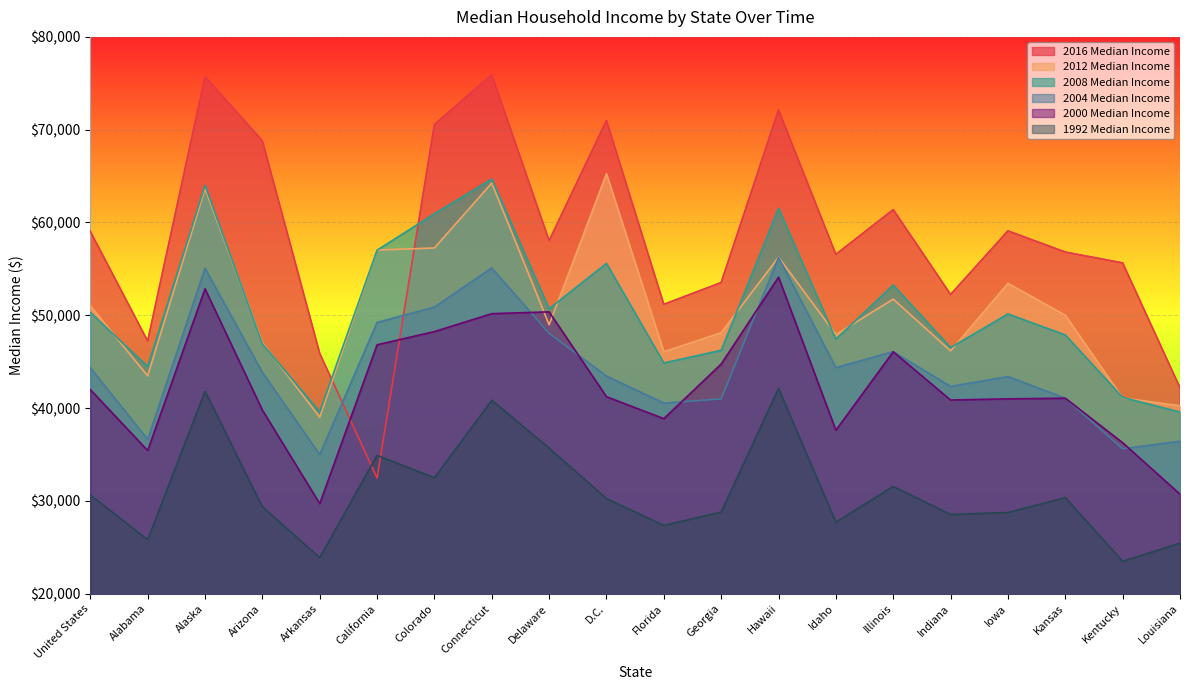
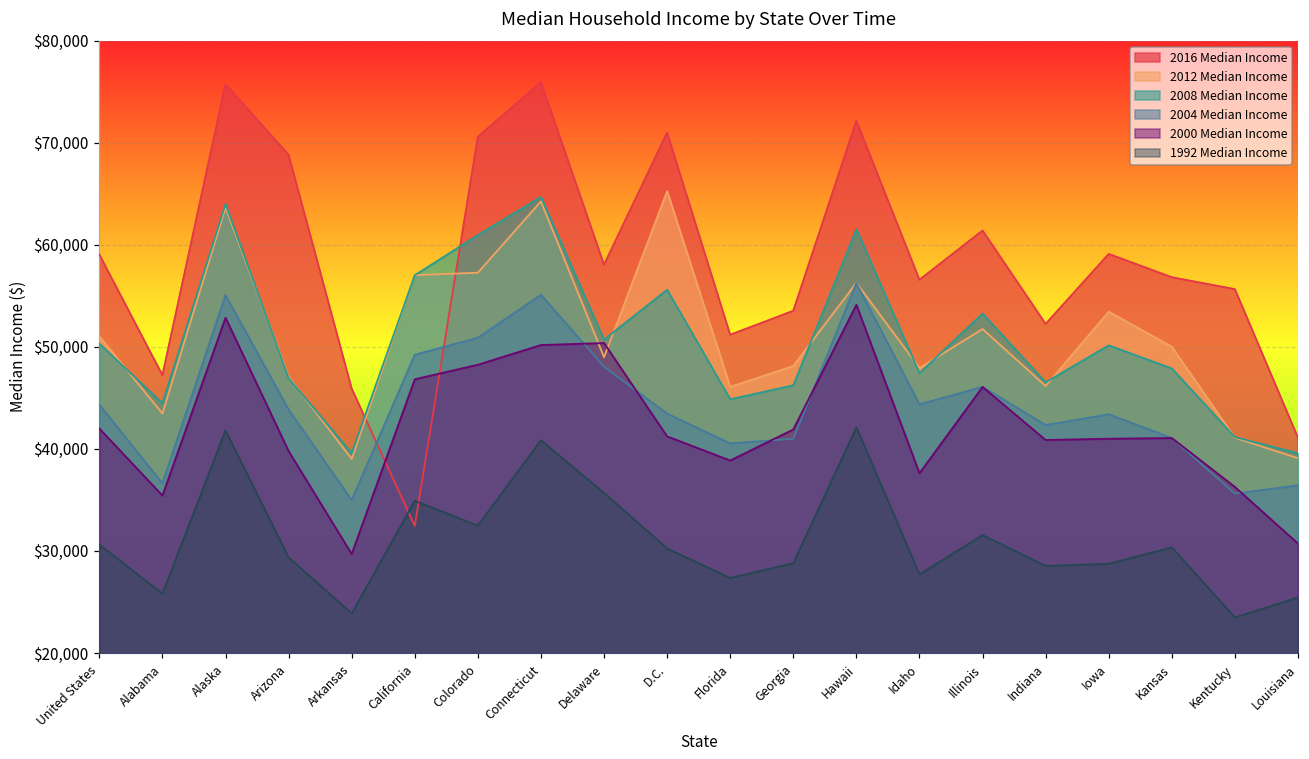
  {
    "2016 Median Income": {
      "United States": "$59,000",
      "Alabama": "$47,000",
      "Alaska": "$76,000",
      "Arizona": "$69,000",
      "Arkansas": "$46,000",
      "California": "$32,000",
      "Colorado": "$71,000",
      "Connecticut": "$76,000",
      "Delaware": "$58,000",
      "D.C.": "$71,000",
      "Florida": "$51,000",
      "Georgia": "$54,000",
      "Hawaii": "$72,000",
      "Idaho": "$57,000",
      "Illinois": "$61,000",
      "Indiana": "$52,000",
      "Iowa": "$59,000",
      "Kansas": "$57,000",
      "Kentucky": "$56,000",
-     "Louisiana": "$42,000"
+     "Louisiana": "$41,000"
    },
    "2012 Median Income": {
      "United States": "$51,000",
      "Alabama": "$43,000",
      "Alaska": "$64,000",
      "Arkansas": "$39,000",
      "Colorado": "$57,000",
      "Connecticut": "$64,000",
      "Delaware": "$49,000",
      "D.C.": "$65,000",
      "Florida": "$46,000",
      "Georgia": "$48,000",
      "Idaho": "$48,000",
      "Illinois": "$52,000",
      "Indiana": "$46,000",
      "Iowa": "$53,000",
      "Kansas": "$50,000",
-     "Louisiana": "$40,000"
+     "Louisiana": "$39,000"
    },
    "2000 Median Income": {
      "United States": "$42,000",
      "Alabama": "$35,000",
      "Alaska": "$53,000",
      "Arizona": "$40,000",
      "Arkansas": "$30,000",
      "California": "$47,000",
      "Colorado": "$48,000",
      "Connecticut": "$50,000",
      "Delaware": "$50,000",
      "D.C.": "$41,000",
      "Florida": "$39,000",
-     "Georgia": "$45,000",
+     "Georgia": "$42,000",
      "Hawaii": "$54,000",
      "Idaho": "$38,000",
      "Indiana": "$41,000",
      "Iowa": "$41,000",
      "Kentucky": "$36,000",
      "Louisiana": "$31,000"
    }
  }
